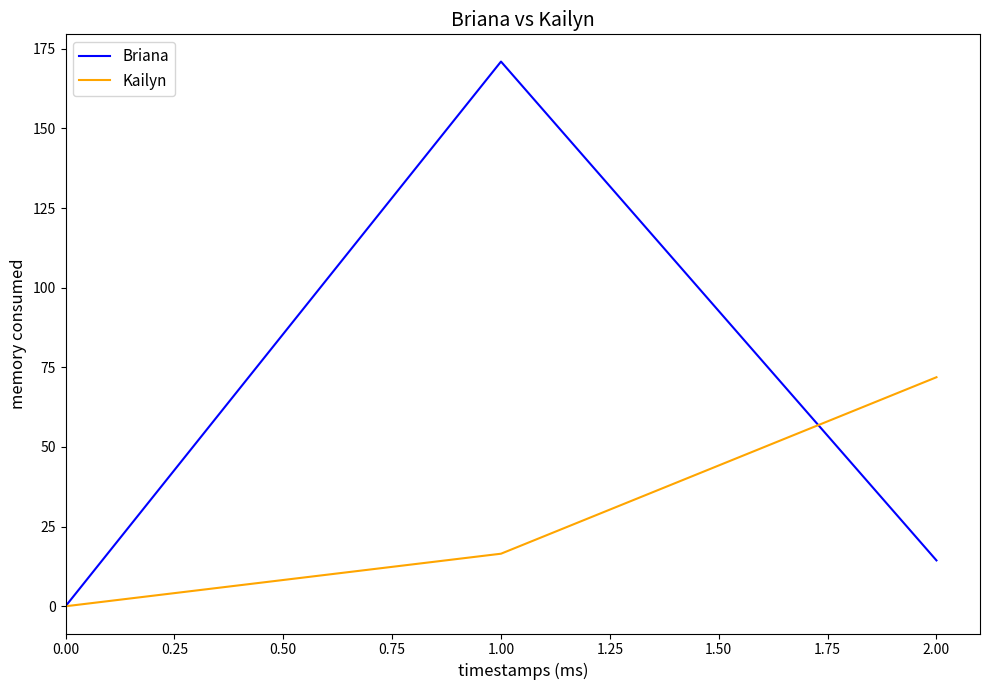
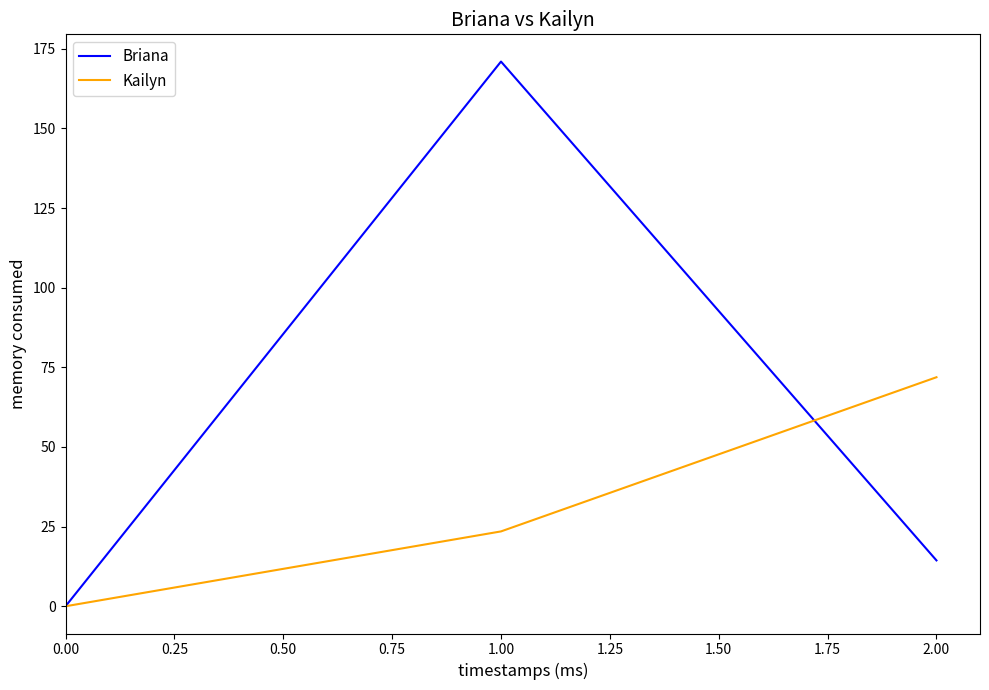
  {
    "Briana": {
      "1.00": 171,
      "2.00": 14
    },
    "Kailyn": {
-     "1.00": 17,
+     "1.00": 24,
      "2.00": 72
    }
  }
